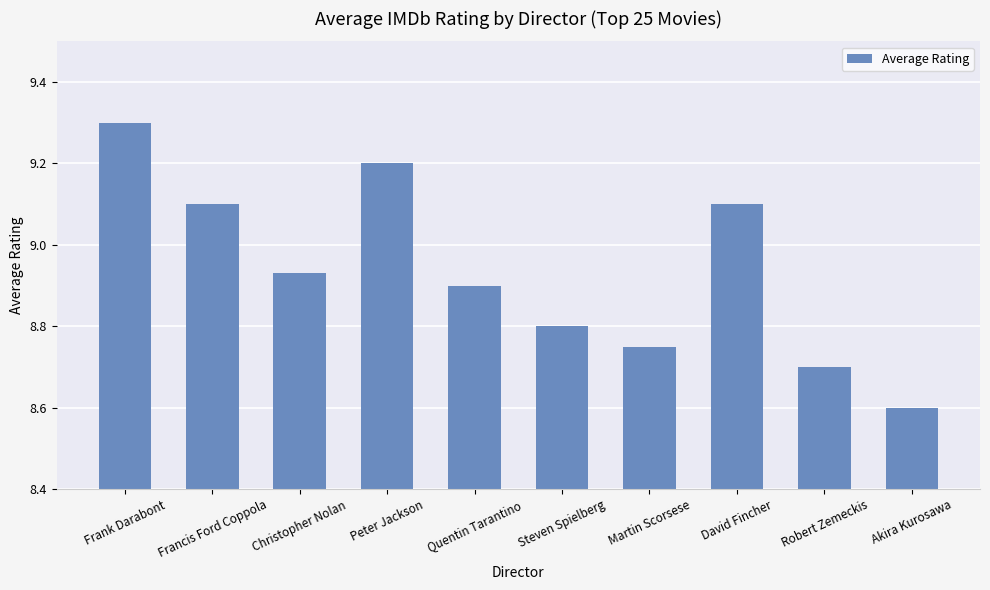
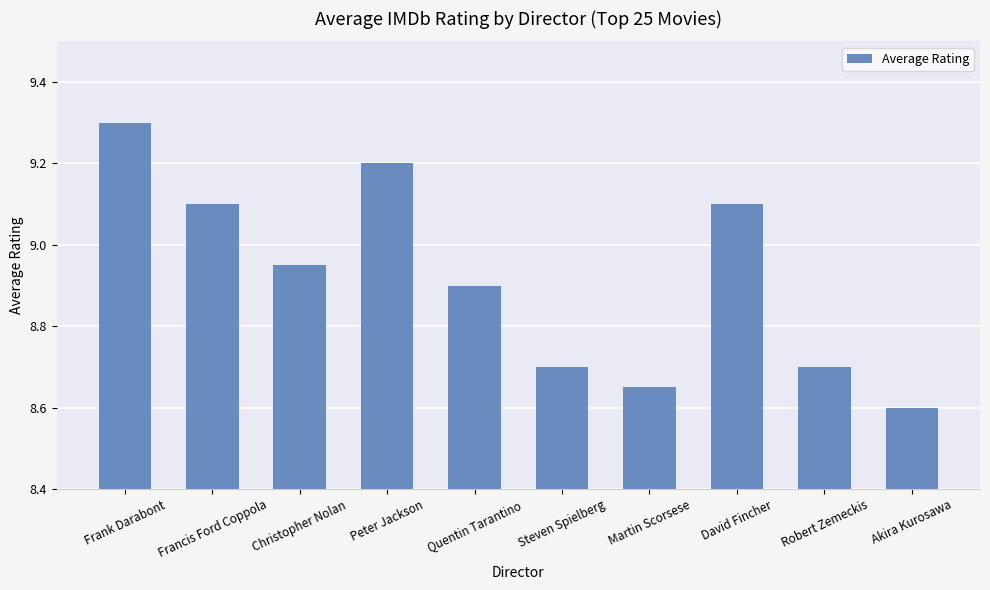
  {
    "Frank Darabont": 9.30,
    "Francis Ford Coppola": 9.10,
-   "Christopher Nolan": 8.93,
+   "Christopher Nolan": 8.95,
    "Peter Jackson": 9.20,
    "Quentin Tarantino": 8.90,
-   "Steven Spielberg": 8.8,
-   "Martin Scorsese": 8.75,
+   "Steven Spielberg": 8.7,
+   "Martin Scorsese": 8.65,
    "David Fincher": 9.10,
    "Robert Zemeckis": 8.70,
    "Akira Kurosawa": 8.60
  }
